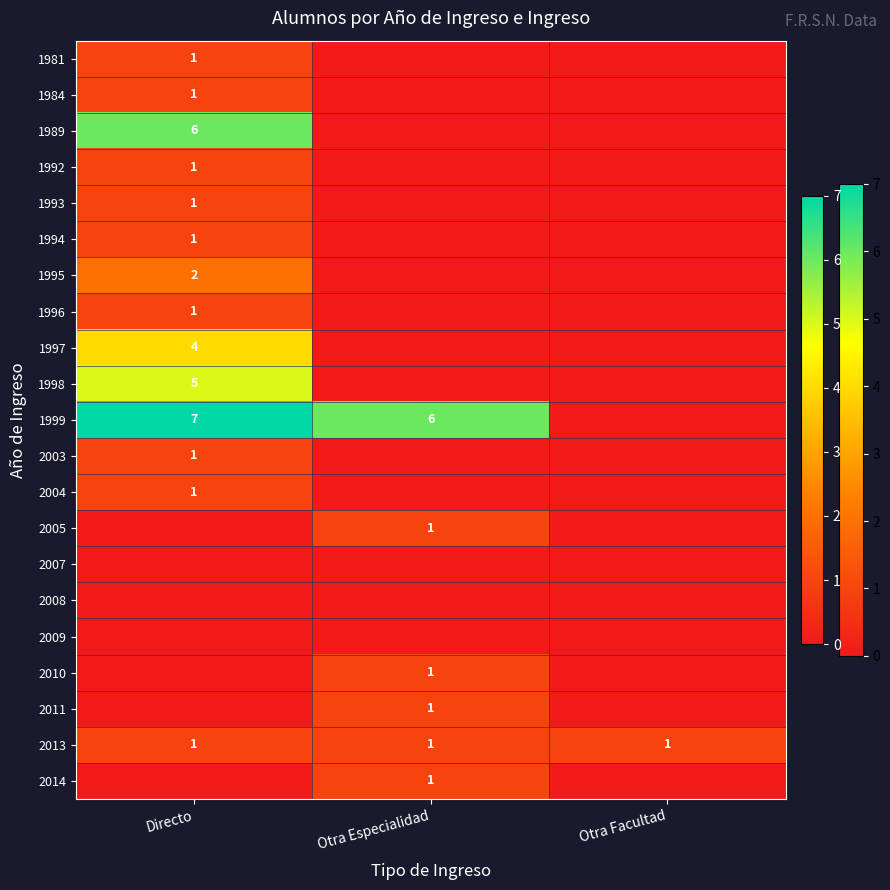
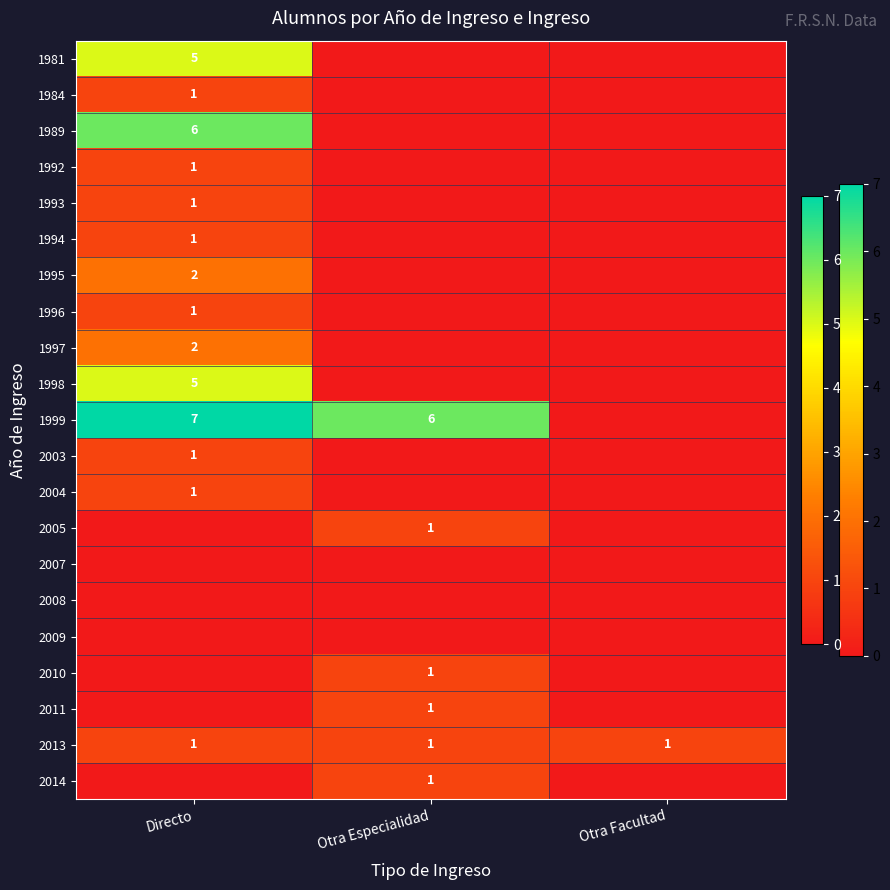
  {
    "1981": {
-     "Directo": 1
+     "Directo": 5
    },
    "1984": {
      "Directo": 1
    },
    "1989": {
      "Directo": 6
    },
    "1992": {
      "Directo": 1
    },
    "1993": {
      "Directo": 1
    },
    "1994": {
      "Directo": 1
    },
    "1995": {
      "Directo": 2
    },
    "1996": {
      "Directo": 1
    },
    "1997": {
-     "Directo": 4
+     "Directo": 2
    },
    "1998": {
      "Directo": 5
    },
    "1999": {
      "Directo": 7,
      "Otra Especialidad": 6
    },
    "2003": {
      "Directo": 1
    },
    "2004": {
      "Directo": 1
    },
    "2005": {
      "Otra Especialidad": 1
    },
    "2010": {
      "Otra Especialidad": 1
    },
    "2011": {
      "Otra Especialidad": 1
    },
    "2013": {
      "Directo": 1,
      "Otra Especialidad": 1,
      "Otra Facultad": 1
    },
    "2014": {
      "Otra Especialidad": 1
    }
  }
